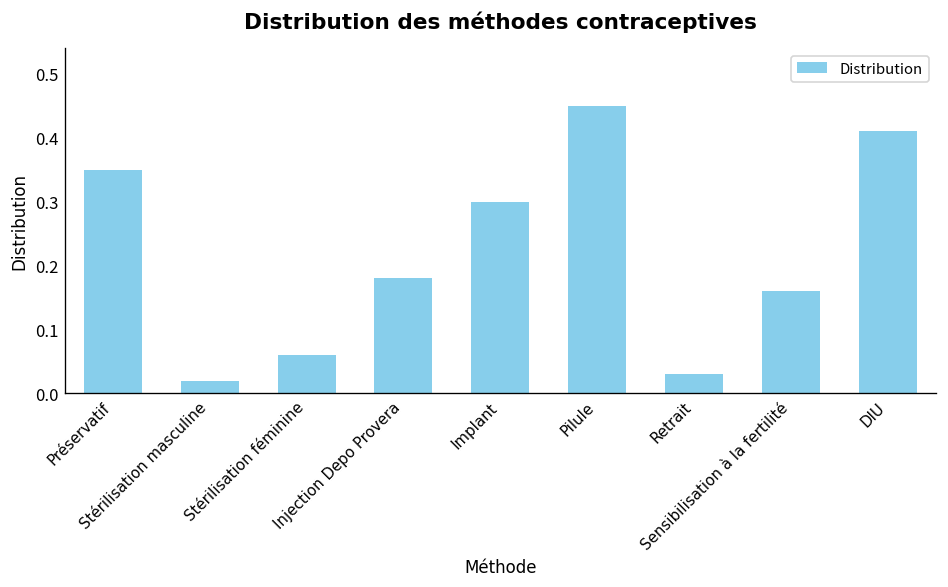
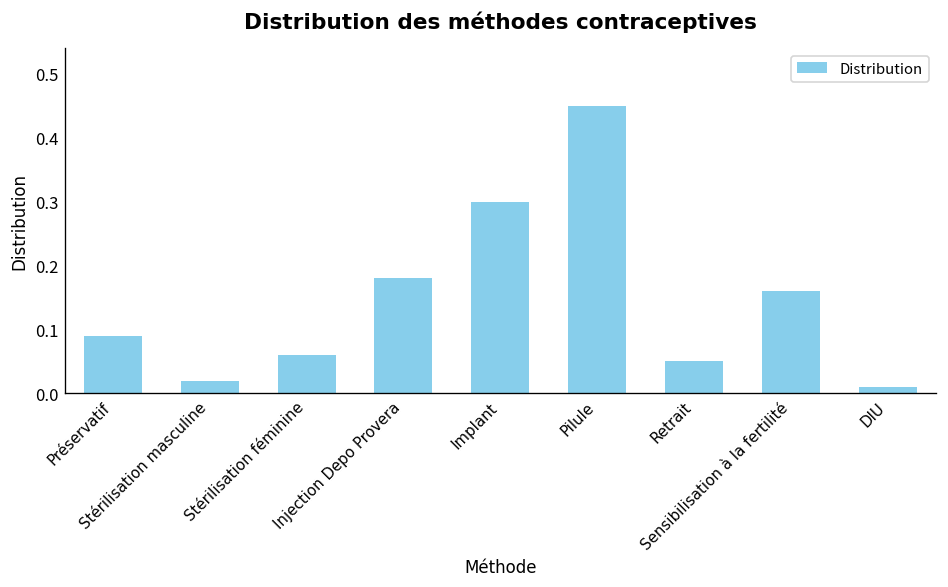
  {
-   "Préservatif": 0.35,
+   "Préservatif": 0.09,
    "Stérilisation masculine": 0.02,
    "Stérilisation féminine": 0.06,
    "Injection Depo Provera": 0.18,
    "Implant": 0.30,
    "Pilule": 0.45,
-   "Retrait": 0.03,
+   "Retrait": 0.05,
    "Sensibilisation à la fertilité": 0.16,
-   "DIU": 0.41
+   "DIU": 0.01
  }
